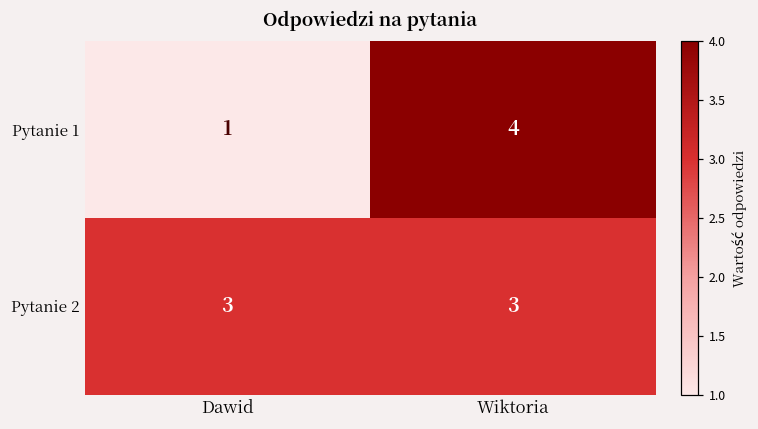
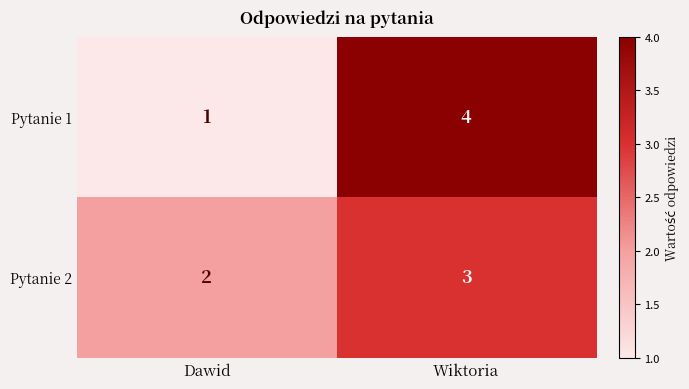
  {
    "Pytanie 1": {
      "Dawid": 1,
      "Wiktoria": 4
    },
    "Pytanie 2": {
-     "Dawid": 3,
+     "Dawid": 2,
      "Wiktoria": 3
    }
  }
